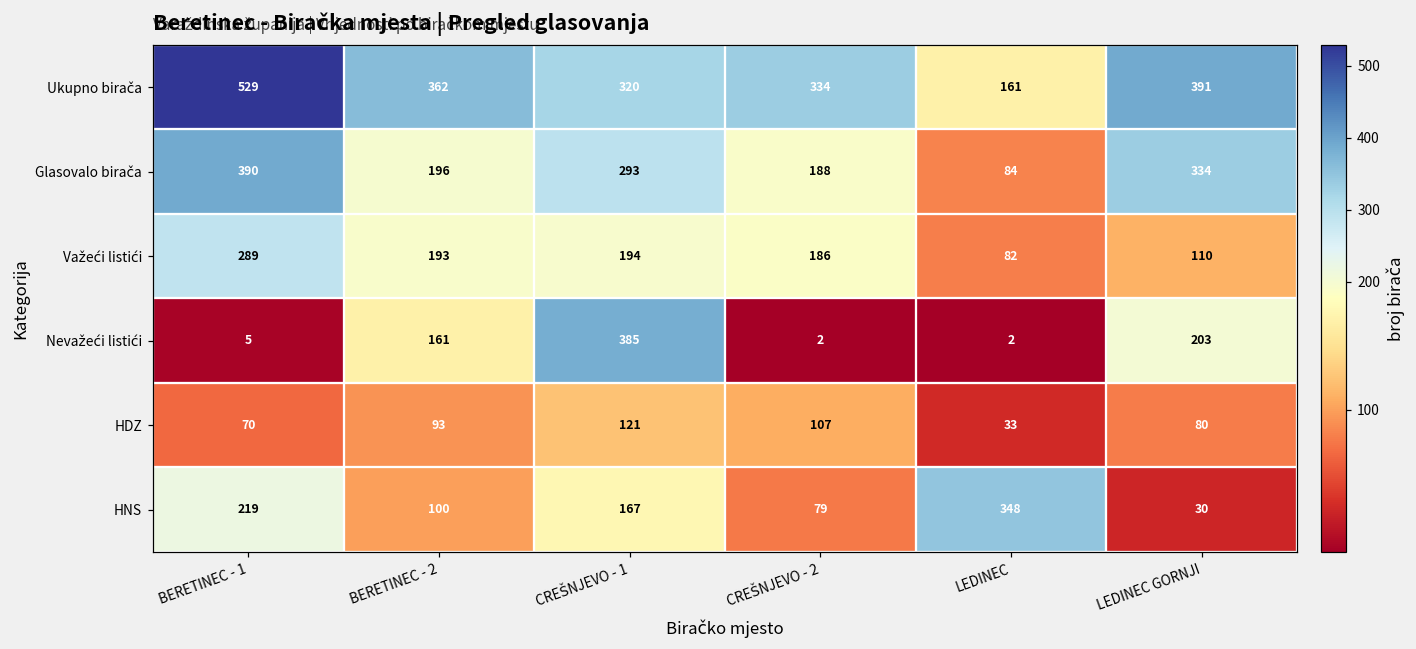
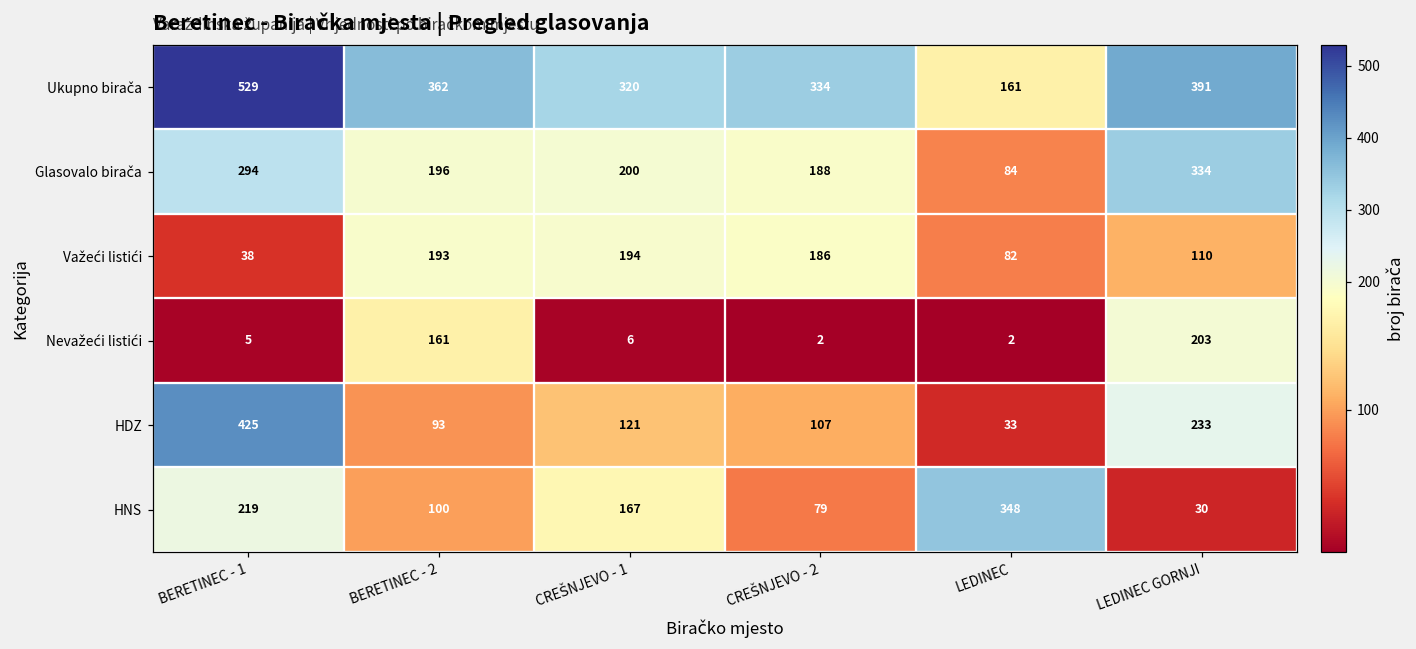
  {
    "Ukupno birača": {
      "BERETINEC - 1": 529,
      "BERETINEC - 2": 362,
      "CREŠNJEVO - 1": 320,
      "CREŠNJEVO - 2": 334,
      "LEDINEC": 161,
      "LEDINEC GORNJI": 391
    },
    "Glasovalo birača": {
-     "BERETINEC - 1": 390,
+     "BERETINEC - 1": 294,
      "BERETINEC - 2": 196,
-     "CREŠNJEVO - 1": 293,
+     "CREŠNJEVO - 1": 200,
      "CREŠNJEVO - 2": 188,
      "LEDINEC": 84,
      "LEDINEC GORNJI": 334
    },
    "Važeći listići": {
-     "BERETINEC - 1": 289,
+     "BERETINEC - 1": 38,
      "BERETINEC - 2": 193,
      "CREŠNJEVO - 1": 194,
      "CREŠNJEVO - 2": 186,
      "LEDINEC": 82,
      "LEDINEC GORNJI": 110
    },
    "Nevažeći listići": {
      "BERETINEC - 1": 5,
      "BERETINEC - 2": 161,
-     "CREŠNJEVO - 1": 385,
+     "CREŠNJEVO - 1": 6,
      "CREŠNJEVO - 2": 2,
      "LEDINEC": 2,
      "LEDINEC GORNJI": 203
    },
    "HDZ": {
-     "BERETINEC - 1": 70,
+     "BERETINEC - 1": 425,
      "BERETINEC - 2": 93,
      "CREŠNJEVO - 1": 121,
      "CREŠNJEVO - 2": 107,
      "LEDINEC": 33,
-     "LEDINEC GORNJI": 80
+     "LEDINEC GORNJI": 233
    },
    "HNS": {
      "BERETINEC - 1": 219,
      "BERETINEC - 2": 100,
      "CREŠNJEVO - 1": 167,
      "CREŠNJEVO - 2": 79,
      "LEDINEC": 348,
      "LEDINEC GORNJI": 30
    }
  }
